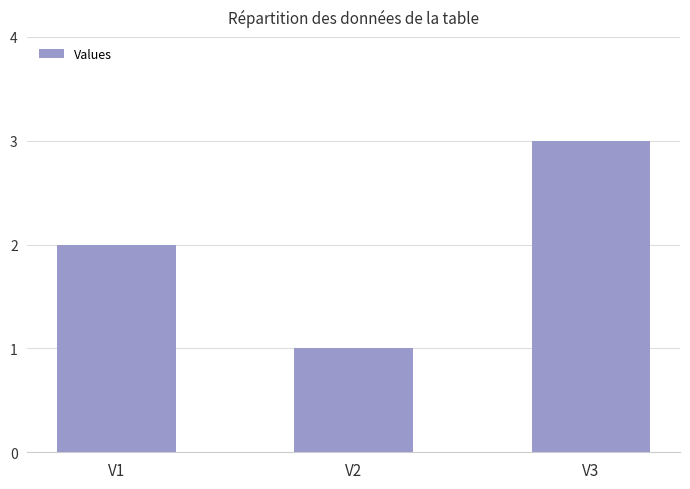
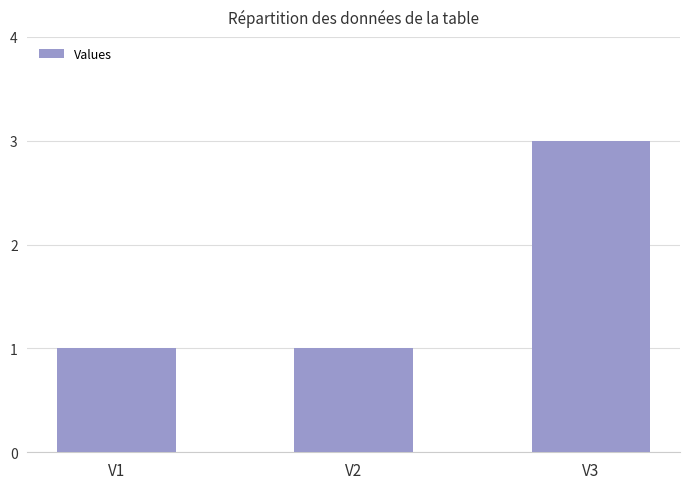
  {
-   "V1": 2,
+   "V1": 1,
    "V2": 1,
    "V3": 3
  }
